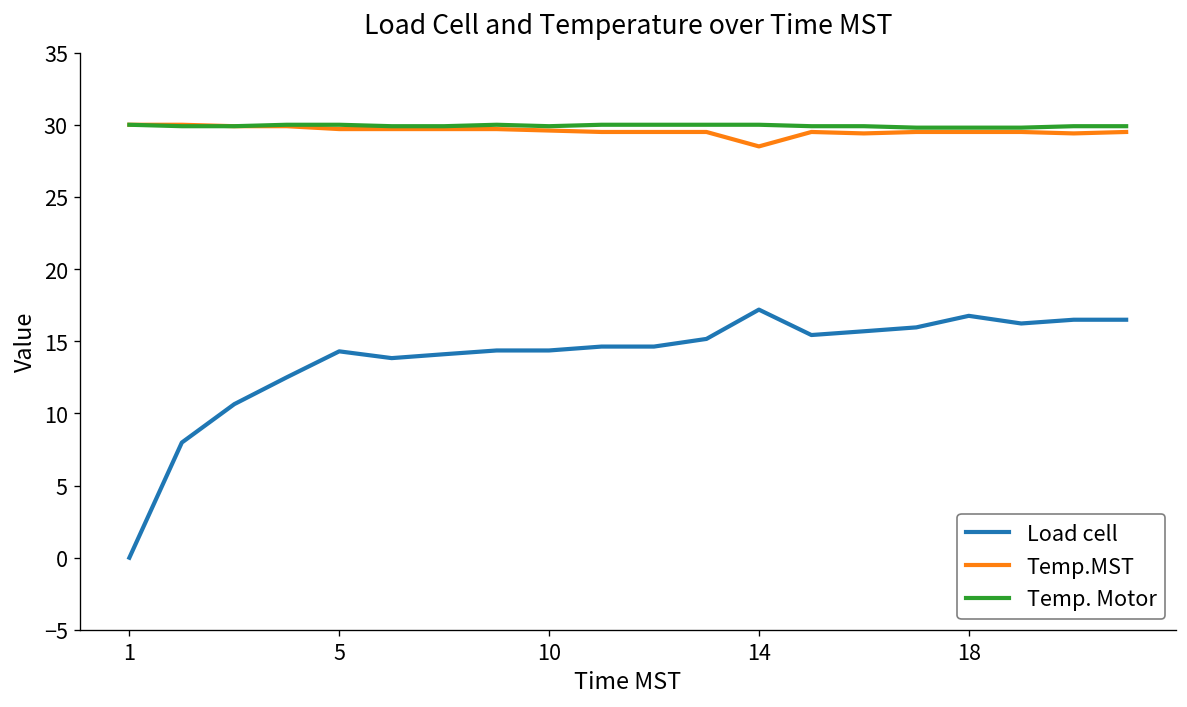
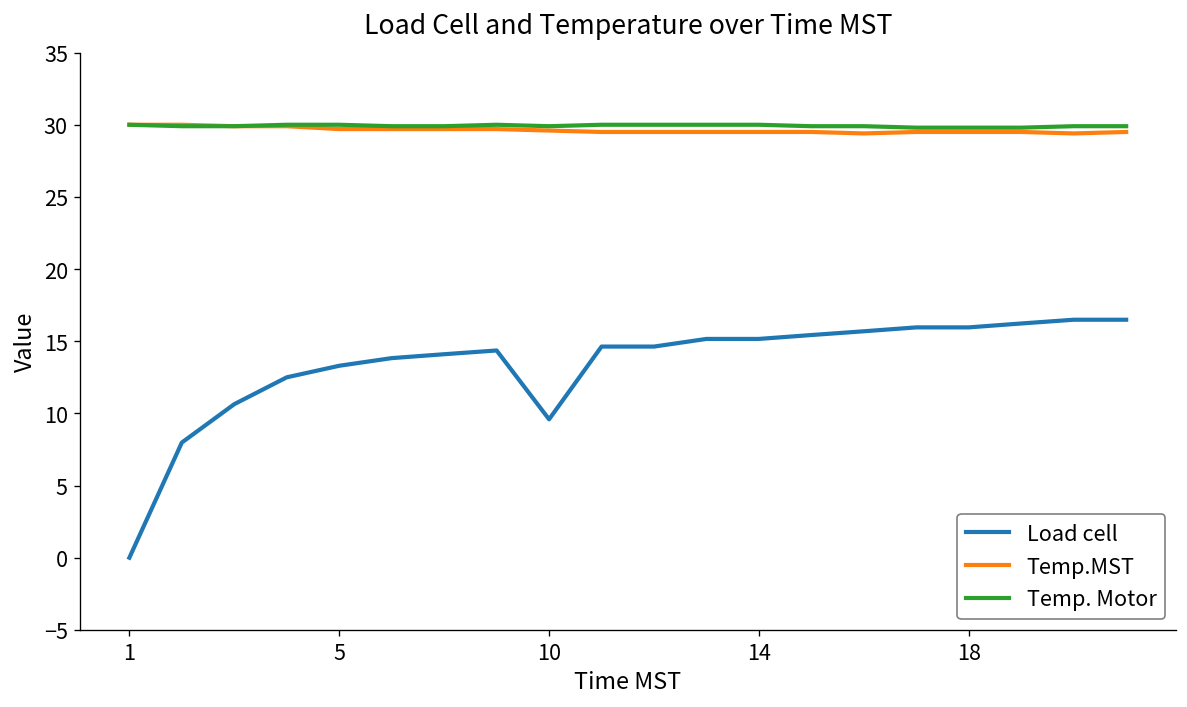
  {
    "Load cell": {
      "1": 0.0,
-     "5": 14.3,
-     "10": 14.4,
-     "14": 17.2,
-     "18": 16.8
+     "5": 13.3,
+     "10": 9.6,
+     "14": 15.2,
+     "18": 16.0
    },
    "Temp.MST": {
      "5": 29.7,
      "10": 29.6,
-     "14": 28.5,
+     "14": 29.5,
      "18": 29.5
    },
    "Temp. Motor": {
      "5": 30.0,
      "10": 29.9,
      "14": 30.0,
      "18": 29.8
    }
  }
